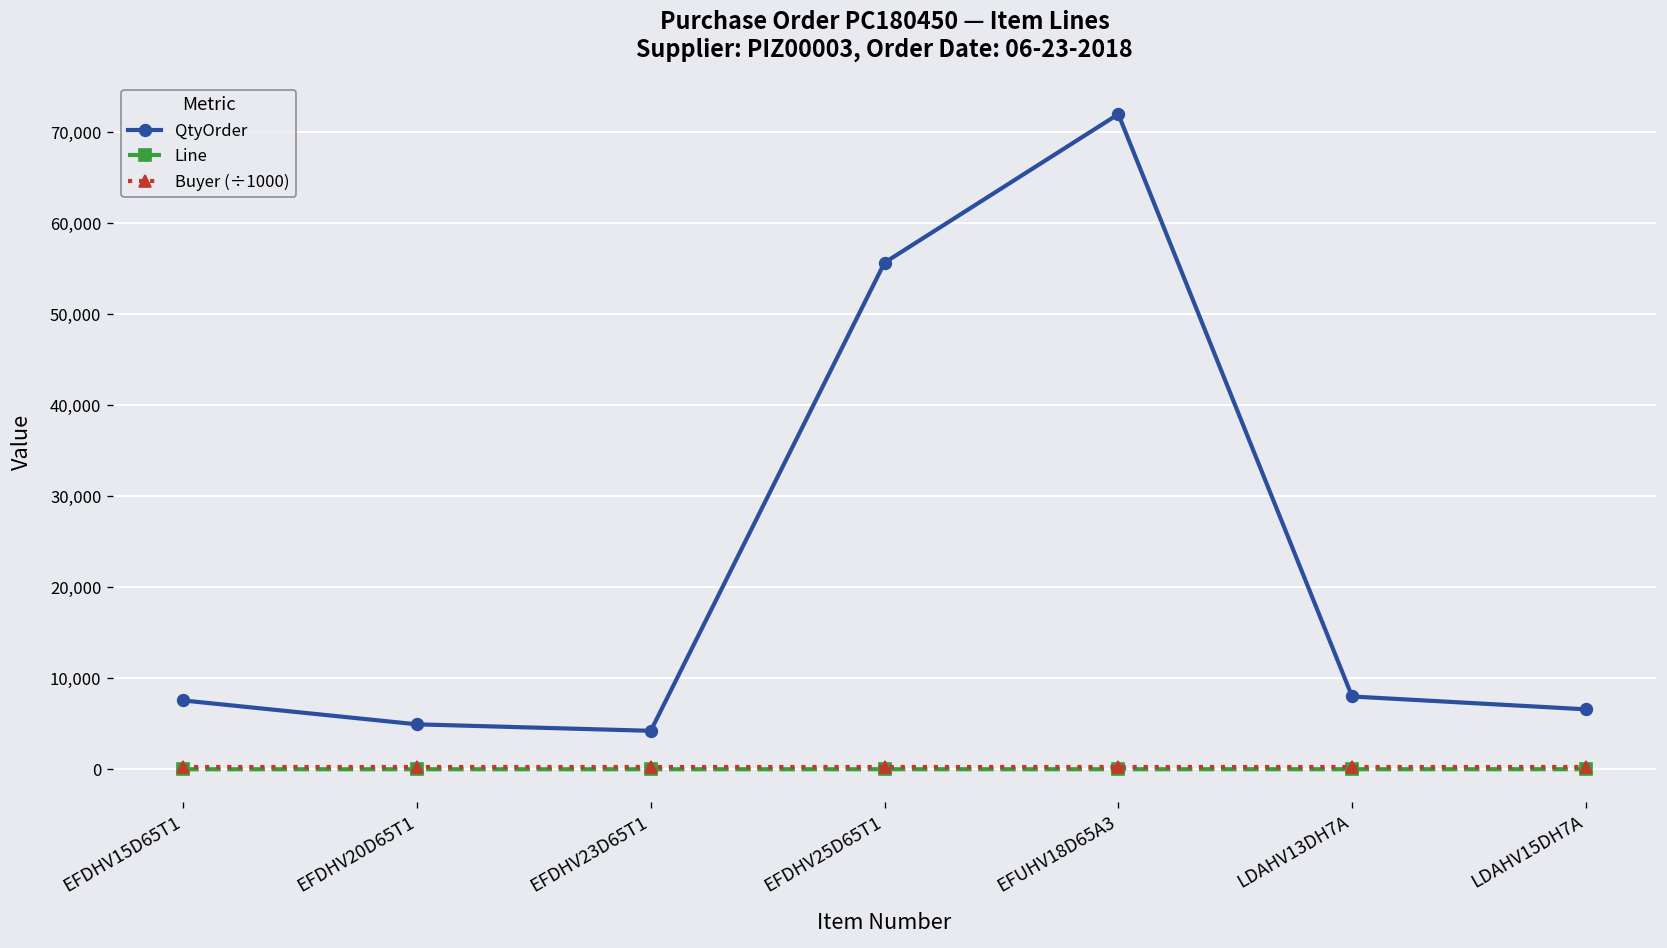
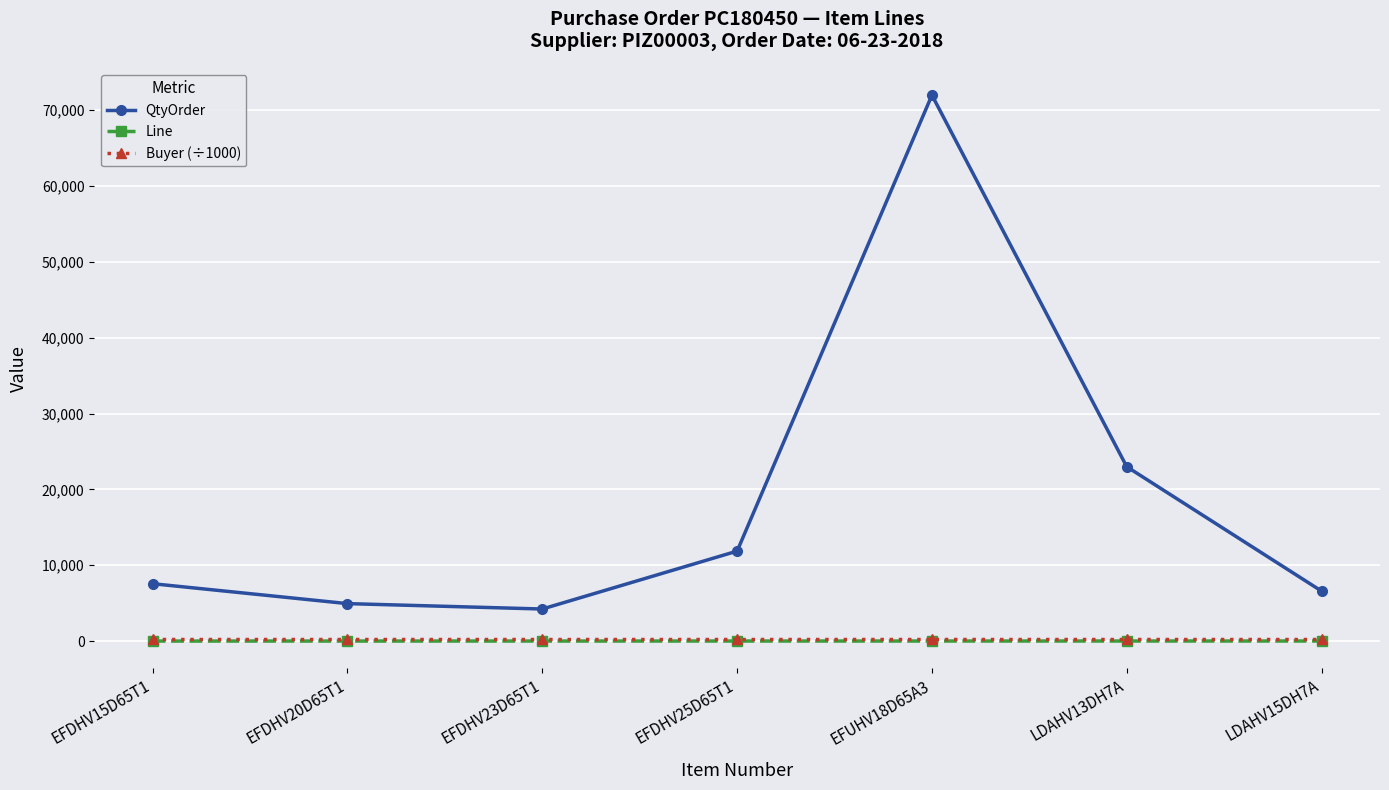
  {
    "QtyOrder": {
      "EFDHV15D65T1": "8,000",
      "EFDHV20D65T1": "5,000",
      "EFDHV23D65T1": "4,000",
-     "EFDHV25D65T1": "56,000",
+     "EFDHV25D65T1": "12,000",
      "EFUHV18D65A3": "72,000",
-     "LDAHV13DH7A": "8,000",
+     "LDAHV13DH7A": "23,000",
      "LDAHV15DH7A": "7,000"
    }
  }
